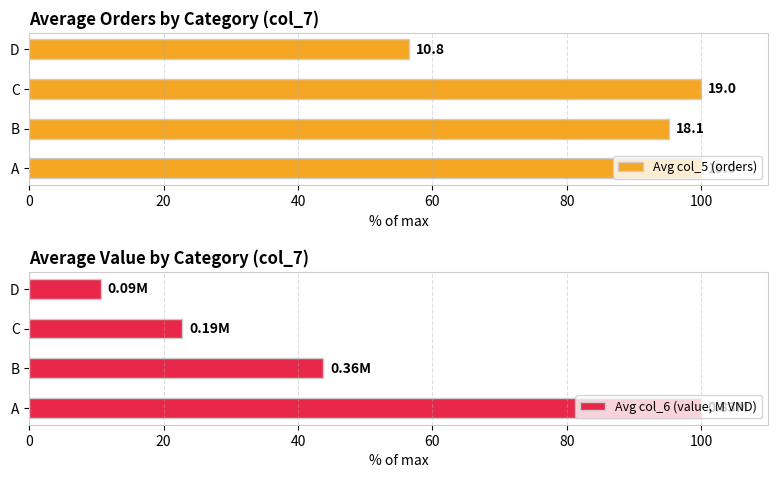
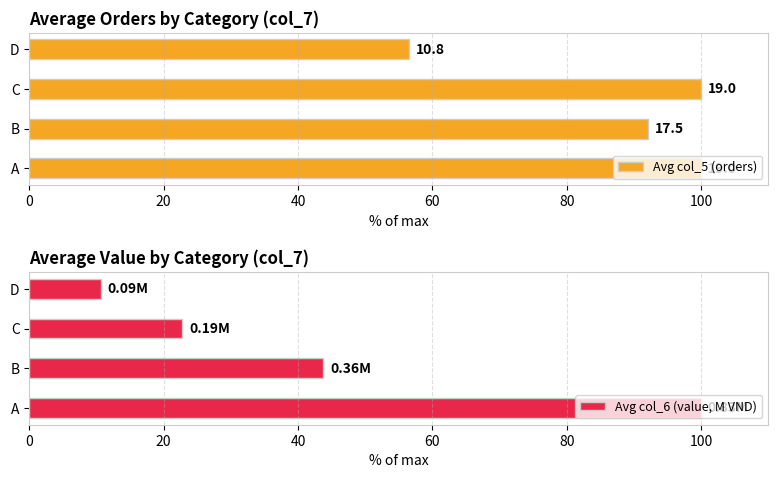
  {
    "Average Orders by Category (col_7)": {
-     "B": 18.1
+     "B": 17.5
    }
  }
